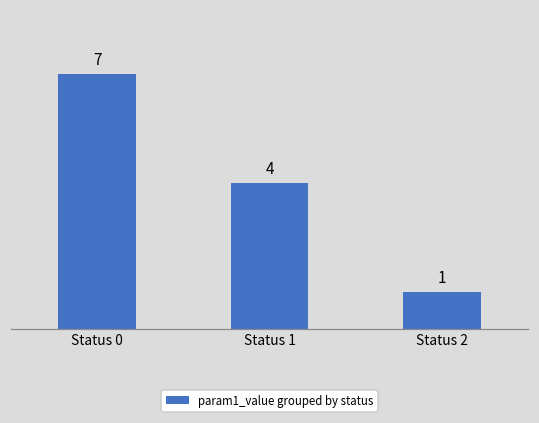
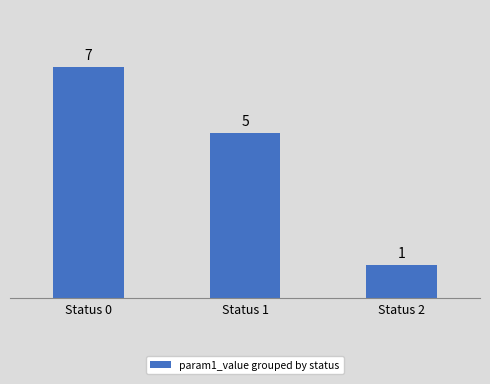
  {
    "Status 0": 7,
-   "Status 1": 4,
+   "Status 1": 5,
    "Status 2": 1
  }
